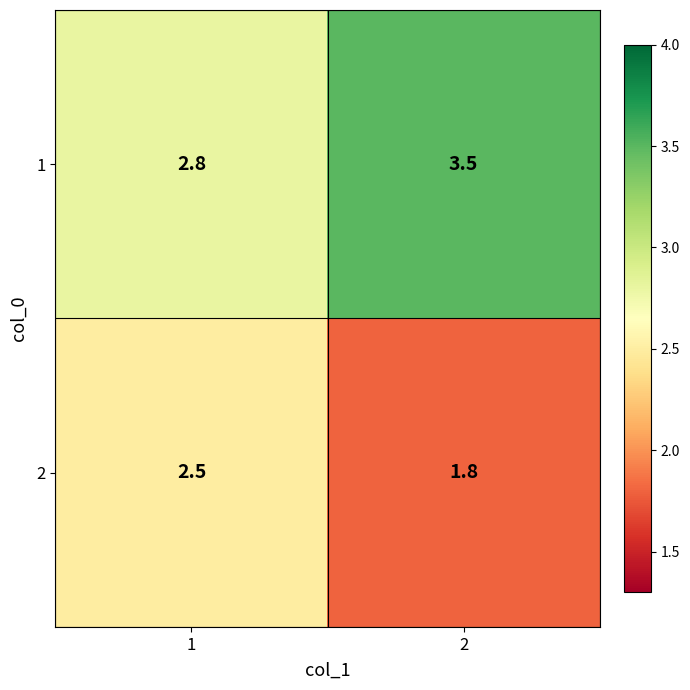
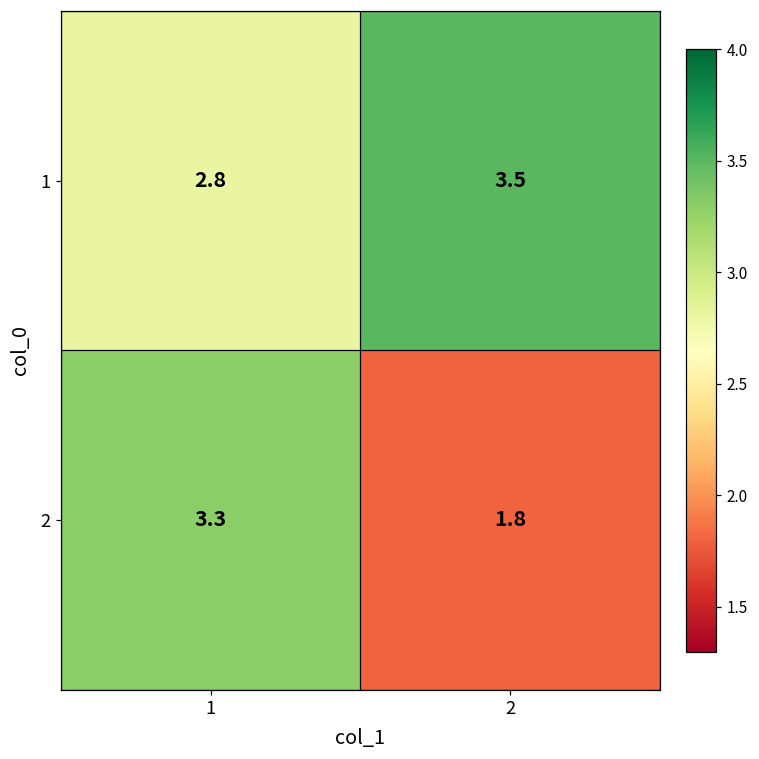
  {
    "1": {
      "1": 2.8,
      "2": 3.5
    },
    "2": {
-     "1": 2.5,
+     "1": 3.3,
      "2": 1.8
    }
  }
